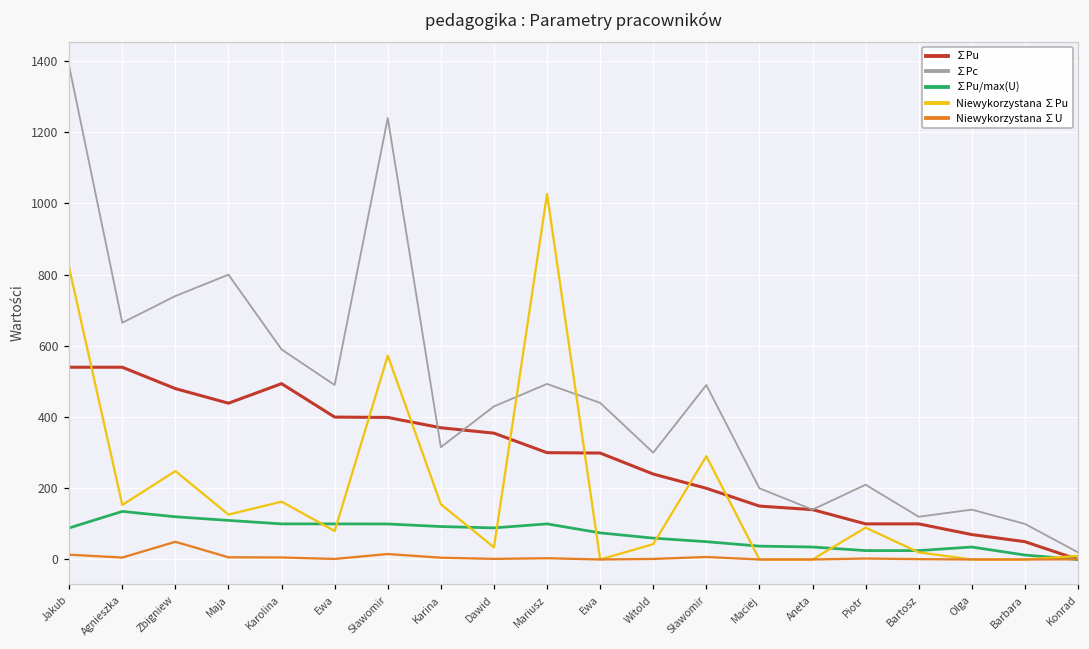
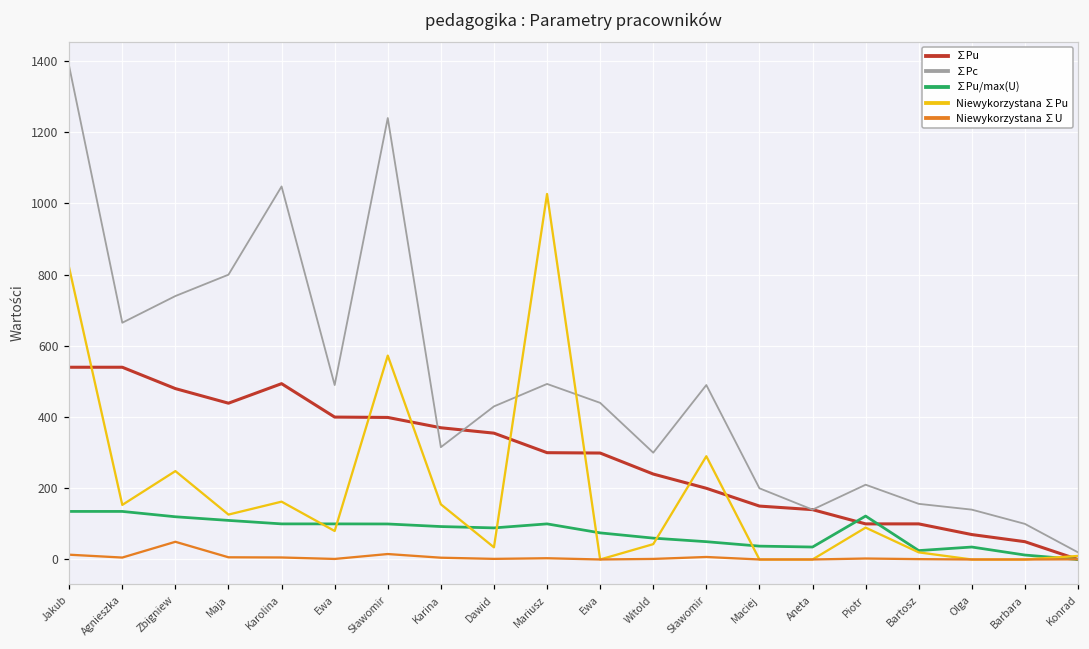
  {
    "∑Pu": {
      "Jakub": 540,
      "Agnieszka": 540,
      "Zbigniew": 480,
      "Maja": 440,
      "Karolina": 490,
      "Karina": 370,
      "Dawid": 350,
      "Mariusz": 300,
      "Witold": 240,
      "Maciej": 150,
      "Piotr": 100,
      "Bartosz": 100,
      "Olga": 70,
      "Barbara": 50
    },
    "∑Pc": {
      "Jakub": 1390,
      "Agnieszka": 670,
      "Zbigniew": 740,
      "Maja": 800,
-     "Karolina": 590,
+     "Karolina": 1050,
      "Karina": 320,
      "Dawid": 430,
      "Mariusz": 490,
      "Witold": 300,
      "Maciej": 200,
      "Piotr": 210,
-     "Bartosz": 120,
+     "Bartosz": 160,
      "Olga": 140,
      "Barbara": 100,
      "Konrad": 20
    },
    "∑Pu/max(U)": {
-     "Jakub": 90,
+     "Jakub": 140,
      "Agnieszka": 130,
      "Zbigniew": 120,
      "Maja": 110,
      "Karolina": 100,
      "Karina": 90,
      "Dawid": 90,
      "Mariusz": 100,
      "Witold": 60,
      "Maciej": 40,
      "Aneta": 40,
-     "Piotr": 30,
+     "Piotr": 120,
      "Olga": 40,
      "Barbara": 10
    },
    "Niewykorzystana ∑Pu": {
      "Jakub": 820,
      "Agnieszka": 150,
      "Zbigniew": 250,
      "Maja": 130,
      "Karolina": 160,
      "Karina": 150,
      "Dawid": 30,
      "Mariusz": 1030,
      "Witold": 40,
      "Piotr": 90,
      "Konrad": 10
    },
    "Niewykorzystana ∑U": {
      "Jakub": 10,
      "Agnieszka": 10,
      "Zbigniew": 50,
      "Maja": 10,
      "Karolina": 10,
      "Karina": 10,
      "Dawid": 0,
      "Mariusz": 0,
      "Witold": 0,
      "Piotr": 0,
      "Bartosz": 0
    }
  }
